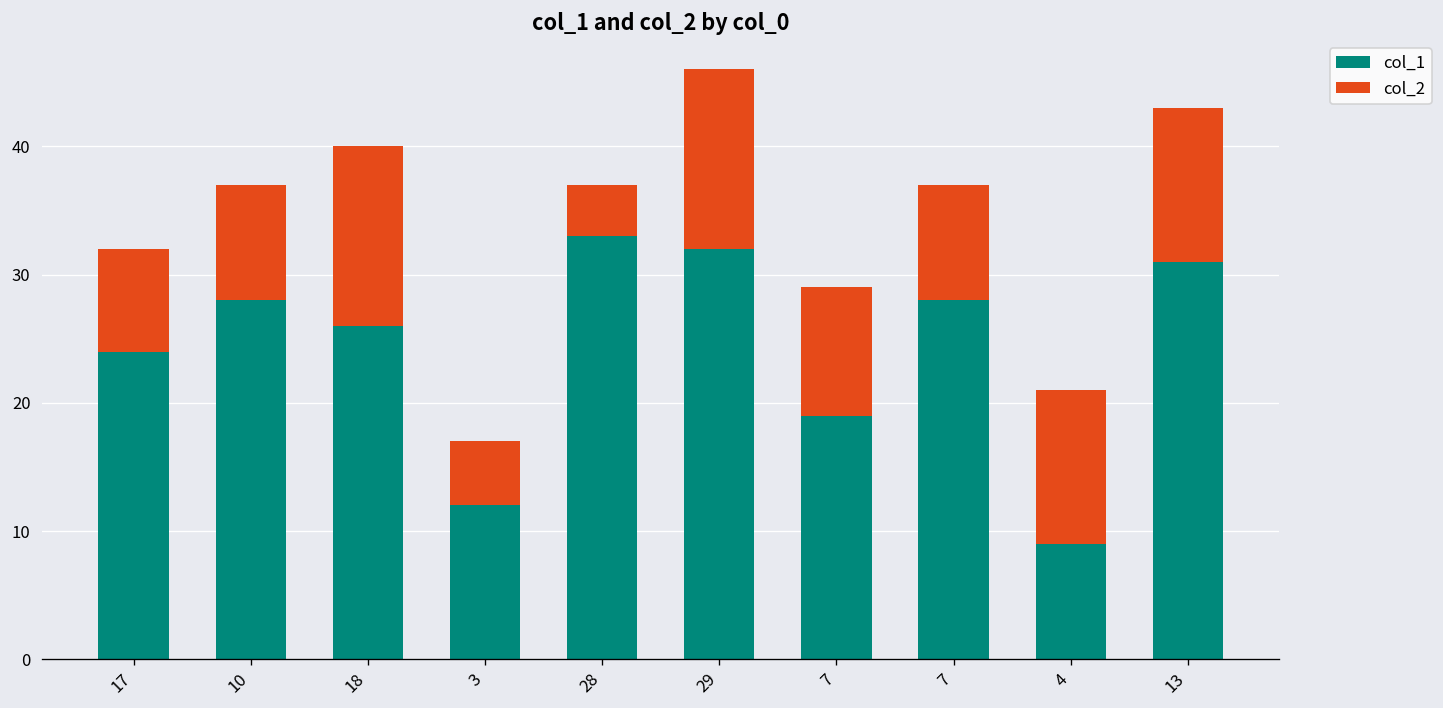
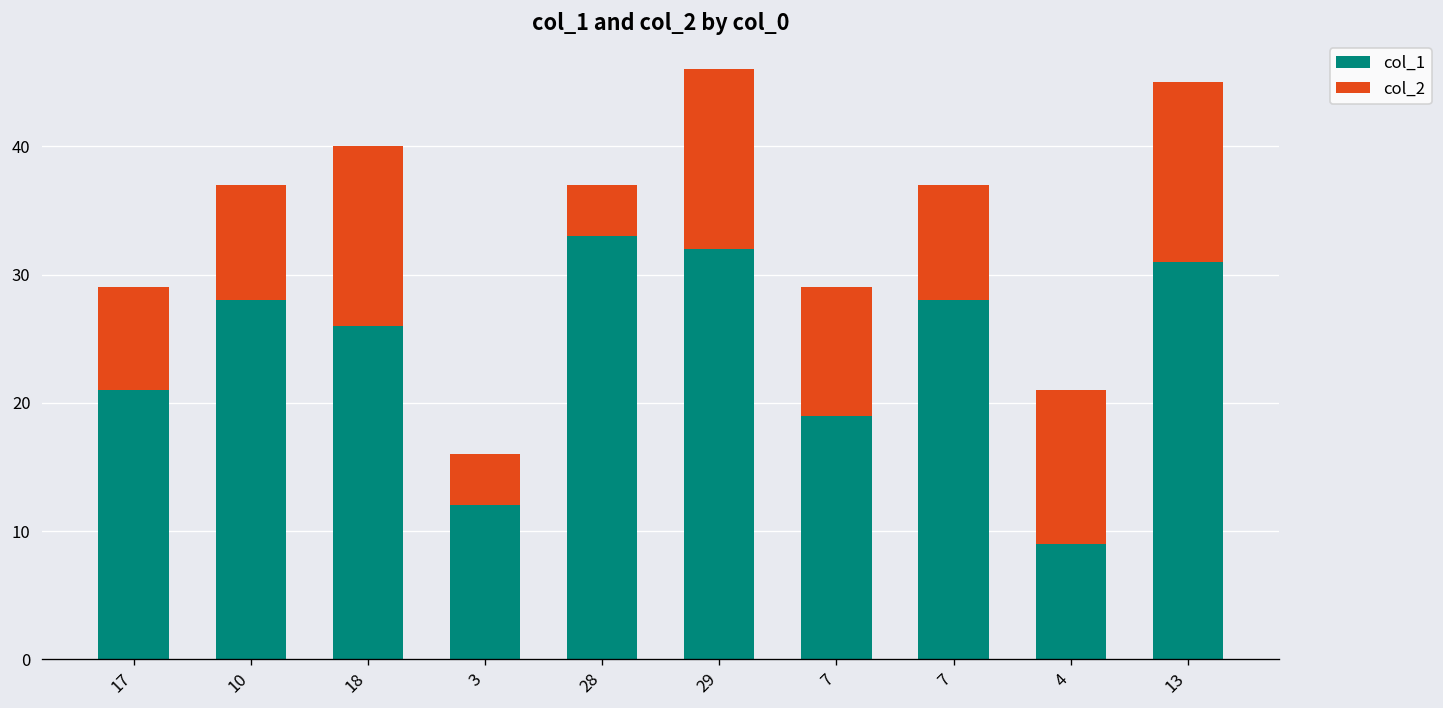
  {
    "col_1": {
-     "17": 24,
+     "17": 21,
      "10": 28,
      "18": 26,
      "3": 12,
      "28": 33,
      "29": 32,
      "4": 9,
      "13": 31
    },
    "col_2": {
      "17": 8,
      "10": 9,
      "18": 14,
-     "3": 5,
+     "3": 4,
      "28": 4,
      "29": 14,
      "4": 12,
-     "13": 12
+     "13": 14
    }
  }
